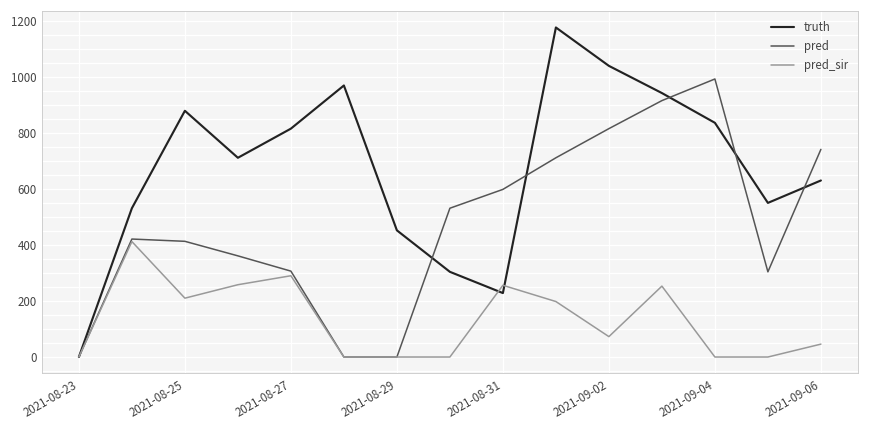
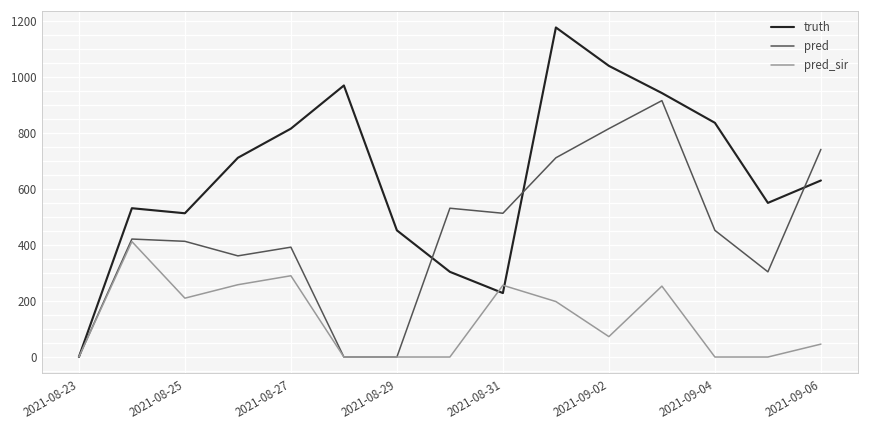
  {
    "truth": {
-     "2021-08-25": 880,
+     "2021-08-25": 510,
      "2021-08-27": 820,
      "2021-08-29": 450,
      "2021-08-31": 230,
      "2021-09-02": 1040,
      "2021-09-04": 840,
      "2021-09-06": 630
    },
    "pred": {
      "2021-08-25": 410,
-     "2021-08-27": 310,
-     "2021-08-31": 600,
+     "2021-08-27": 390,
+     "2021-08-31": 510,
      "2021-09-02": 820,
-     "2021-09-04": 990,
+     "2021-09-04": 450,
      "2021-09-06": 740
    },
    "pred_sir": {
      "2021-08-25": 210,
      "2021-08-27": 290,
      "2021-08-31": 260,
      "2021-09-02": 70,
      "2021-09-04": 0,
      "2021-09-06": 50
    }
  }
